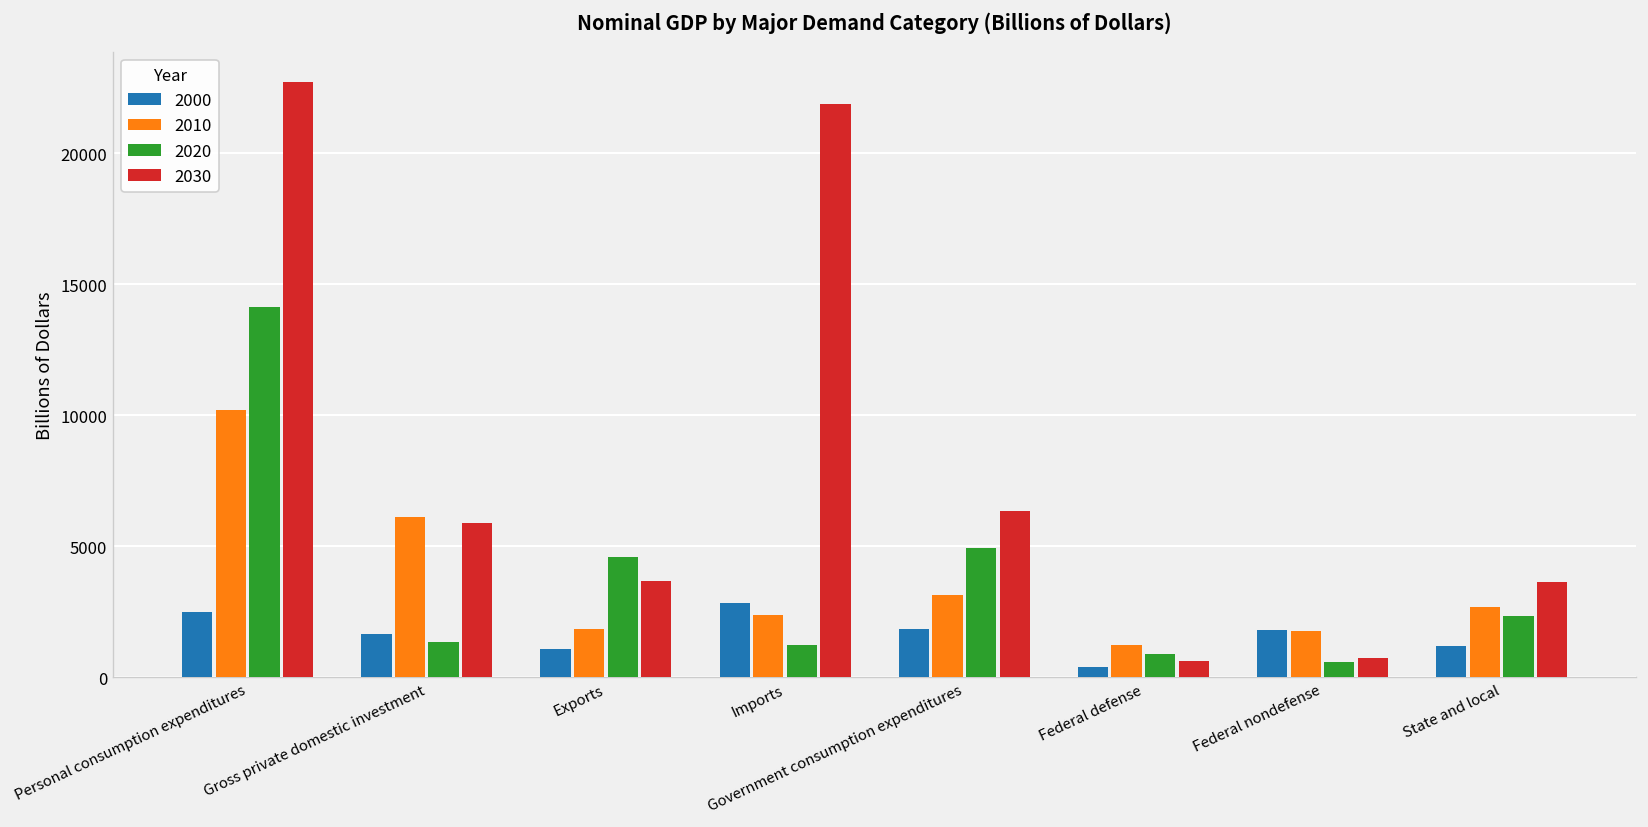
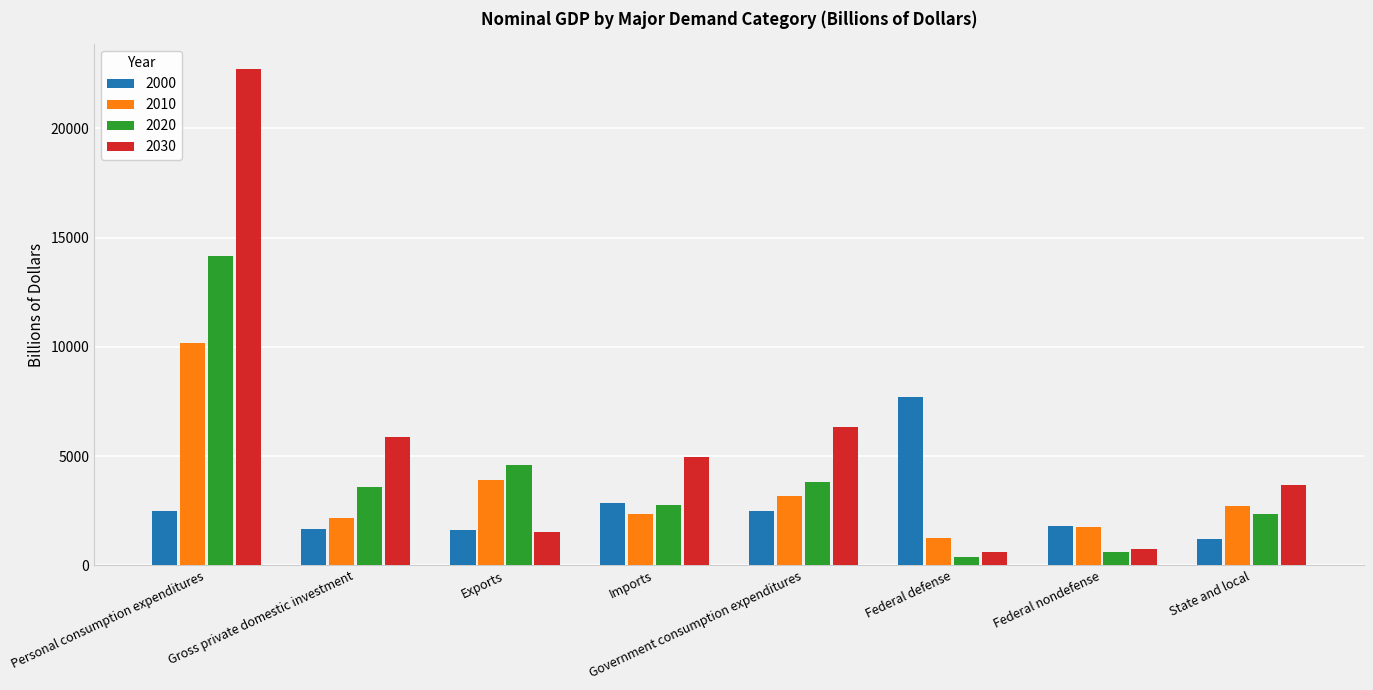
  {
    "2000": {
      "Personal consumption expenditures": 2500,
      "Gross private domestic investment": 1700,
-     "Exports": 1100,
+     "Exports": 1600,
      "Imports": 2800,
-     "Government consumption expenditures": 1800,
-     "Federal defense": 400,
+     "Government consumption expenditures": 2500,
+     "Federal defense": 7700,
      "Federal nondefense": 1800,
      "State and local": 1200
    },
    "2010": {
      "Personal consumption expenditures": 10200,
-     "Gross private domestic investment": 6100,
-     "Exports": 1800,
+     "Gross private domestic investment": 2200,
+     "Exports": 3900,
      "Imports": 2400,
      "Government consumption expenditures": 3200,
      "Federal defense": 1200,
      "Federal nondefense": 1800,
      "State and local": 2700
    },
    "2020": {
      "Personal consumption expenditures": 14100,
-     "Gross private domestic investment": 1300,
+     "Gross private domestic investment": 3600,
      "Exports": 4600,
-     "Imports": 1200,
-     "Government consumption expenditures": 4900,
-     "Federal defense": 900,
+     "Imports": 2800,
+     "Government consumption expenditures": 3800,
+     "Federal defense": 400,
      "Federal nondefense": 600,
      "State and local": 2300
    },
    "2030": {
      "Personal consumption expenditures": 22700,
      "Gross private domestic investment": 5900,
-     "Exports": 3700,
-     "Imports": 21900,
+     "Exports": 1500,
+     "Imports": 4900,
      "Government consumption expenditures": 6300,
      "Federal defense": 600,
      "Federal nondefense": 700,
      "State and local": 3700
    }
  }
